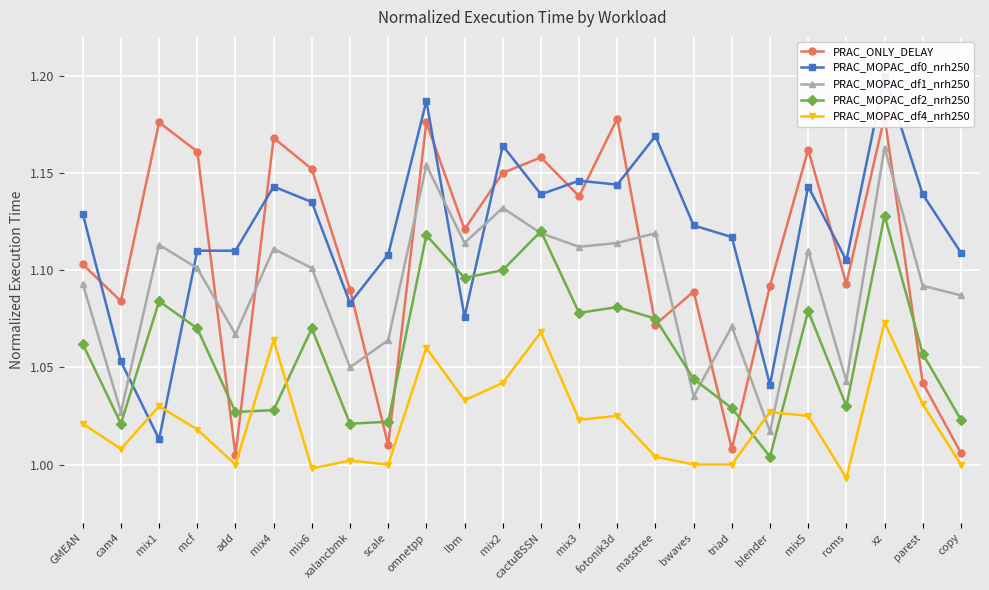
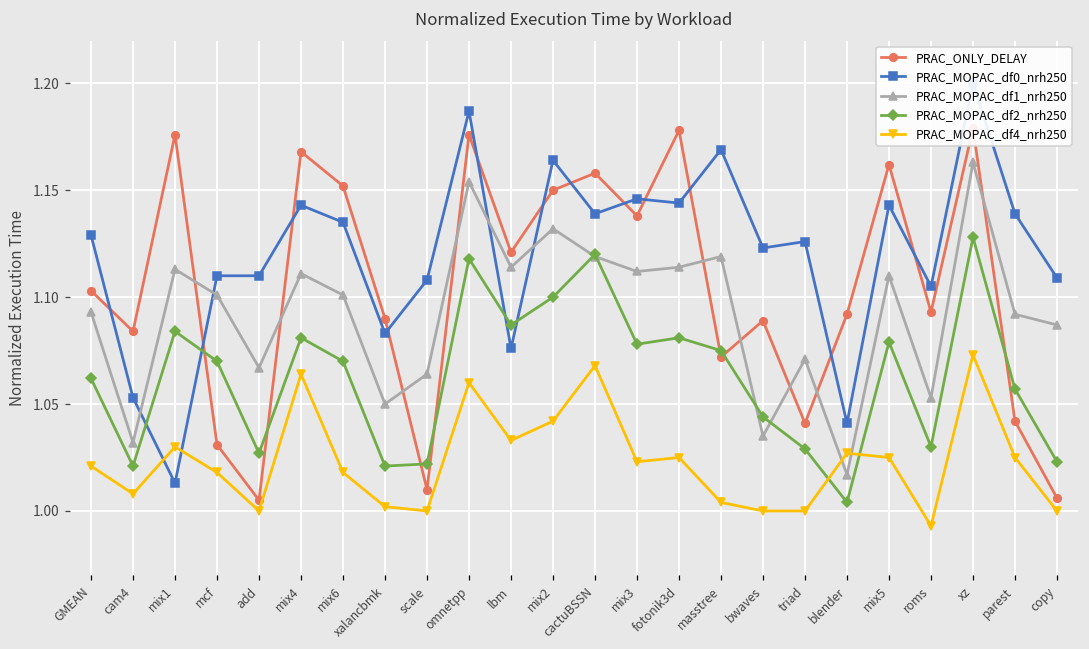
  {
    "PRAC_ONLY_DELAY": {
      "GMEAN": 1.103,
      "cam4": 1.084,
      "mix1": 1.176,
-     "mcf": 1.161,
+     "mcf": 1.031,
      "add": 1.005,
      "mix4": 1.168,
      "mix6": 1.152,
      "xalancbmk": 1.090,
      "scale": 1.010,
      "omnetpp": 1.176,
      "lbm": 1.121,
      "mix2": 1.150,
      "cactuBSSN": 1.158,
      "mix3": 1.138,
      "fotonik3d": 1.178,
      "masstree": 1.072,
      "bwaves": 1.089,
-     "triad": 1.008,
+     "triad": 1.041,
      "blender": 1.092,
      "mix5": 1.162,
      "roms": 1.093,
      "parest": 1.042,
      "copy": 1.006
    },
    "PRAC_MOPAC_df0_nrh250": {
      "GMEAN": 1.129,
      "cam4": 1.053,
      "mix1": 1.013,
      "mcf": 1.110,
      "add": 1.110,
      "mix4": 1.143,
      "mix6": 1.135,
      "xalancbmk": 1.083,
      "scale": 1.108,
      "omnetpp": 1.187,
      "lbm": 1.076,
      "mix2": 1.164,
      "cactuBSSN": 1.139,
      "mix3": 1.146,
      "fotonik3d": 1.144,
      "masstree": 1.169,
      "bwaves": 1.123,
-     "triad": 1.117,
+     "triad": 1.126,
      "blender": 1.041,
      "mix5": 1.143,
      "roms": 1.105,
      "parest": 1.139,
      "copy": 1.109
    },
    "PRAC_MOPAC_df1_nrh250": {
      "GMEAN": 1.093,
-     "cam4": 1.027,
+     "cam4": 1.032,
      "mix1": 1.113,
      "mcf": 1.101,
      "add": 1.067,
      "mix4": 1.111,
      "mix6": 1.101,
      "xalancbmk": 1.050,
      "scale": 1.064,
      "omnetpp": 1.154,
      "lbm": 1.114,
      "mix2": 1.132,
      "mix3": 1.112,
      "fotonik3d": 1.114,
      "masstree": 1.119,
      "bwaves": 1.035,
      "triad": 1.071,
      "blender": 1.017,
      "mix5": 1.110,
-     "roms": 1.043,
+     "roms": 1.053,
      "xz": 1.163,
      "parest": 1.092,
      "copy": 1.087
    },
    "PRAC_MOPAC_df2_nrh250": {
      "GMEAN": 1.062,
      "cam4": 1.021,
      "mix1": 1.084,
      "mcf": 1.070,
      "add": 1.027,
-     "mix4": 1.028,
+     "mix4": 1.081,
      "mix6": 1.070,
      "xalancbmk": 1.021,
      "scale": 1.022,
      "omnetpp": 1.118,
-     "lbm": 1.096,
+     "lbm": 1.087,
      "mix2": 1.100,
      "mix3": 1.078,
      "fotonik3d": 1.081,
      "masstree": 1.075,
      "bwaves": 1.044,
      "triad": 1.029,
      "blender": 1.004,
      "mix5": 1.079,
      "roms": 1.030,
      "xz": 1.128,
      "parest": 1.057,
      "copy": 1.023
    },
    "PRAC_MOPAC_df4_nrh250": {
      "GMEAN": 1.021,
      "cam4": 1.008,
      "mix1": 1.030,
      "mcf": 1.018,
      "add": 1.000,
      "mix4": 1.064,
-     "mix6": 0.998,
+     "mix6": 1.018,
      "xalancbmk": 1.002,
      "scale": 1.000,
      "omnetpp": 1.060,
      "lbm": 1.033,
      "mix2": 1.042,
      "cactuBSSN": 1.068,
      "mix3": 1.023,
      "fotonik3d": 1.025,
      "masstree": 1.004,
      "bwaves": 1.000,
      "triad": 1.000,
      "blender": 1.027,
      "mix5": 1.025,
      "roms": 0.993,
      "xz": 1.073,
-     "parest": 1.031,
+     "parest": 1.025,
      "copy": 1.000
    }
  }
